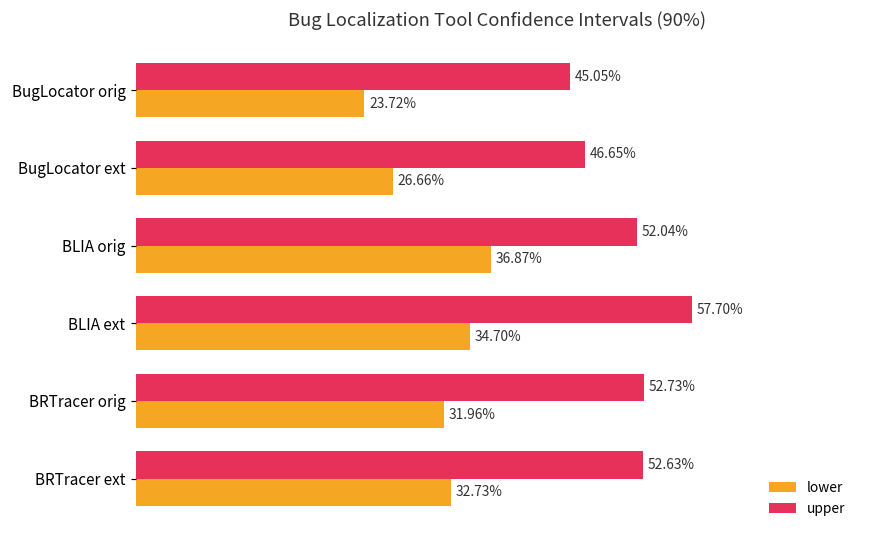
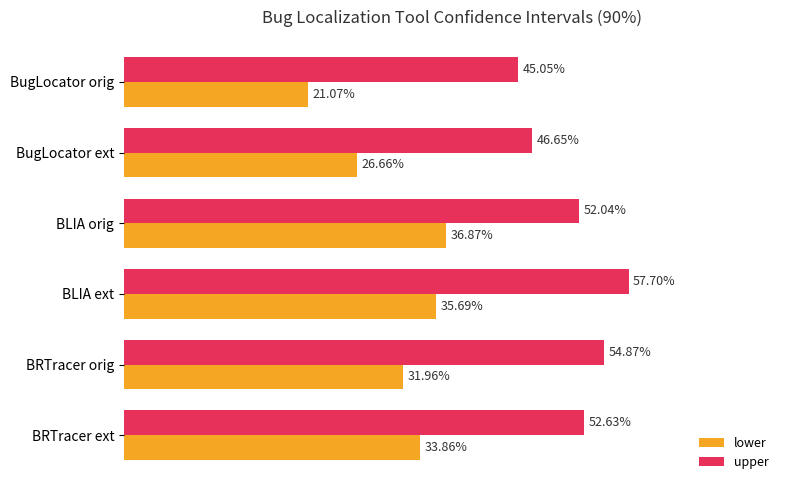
  {
    "lower": {
-     "BugLocator orig": "23.72%",
+     "BugLocator orig": "21.07%",
      "BugLocator ext": "26.66%",
      "BLIA orig": "36.87%",
-     "BLIA ext": "34.70%",
+     "BLIA ext": "35.69%",
      "BRTracer orig": "31.96%",
-     "BRTracer ext": "32.73%"
+     "BRTracer ext": "33.86%"
    },
    "upper": {
      "BugLocator orig": "45.05%",
      "BugLocator ext": "46.65%",
      "BLIA orig": "52.04%",
      "BLIA ext": "57.70%",
-     "BRTracer orig": "52.73%",
+     "BRTracer orig": "54.87%",
      "BRTracer ext": "52.63%"
    }
  }
